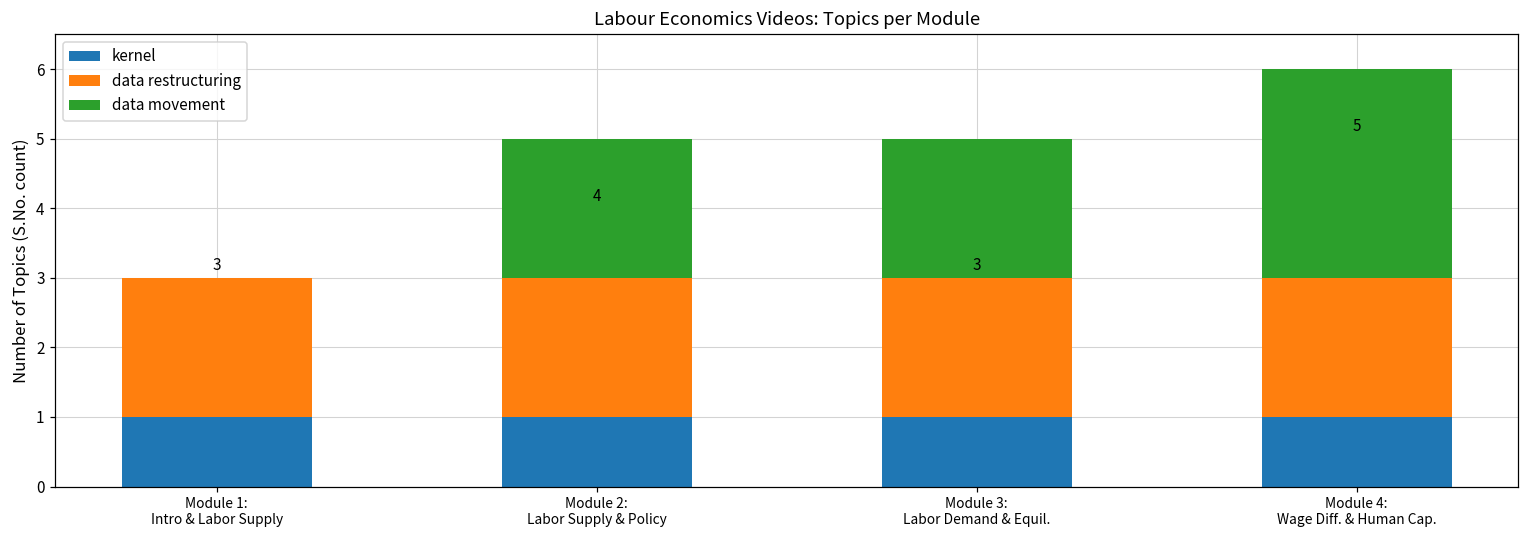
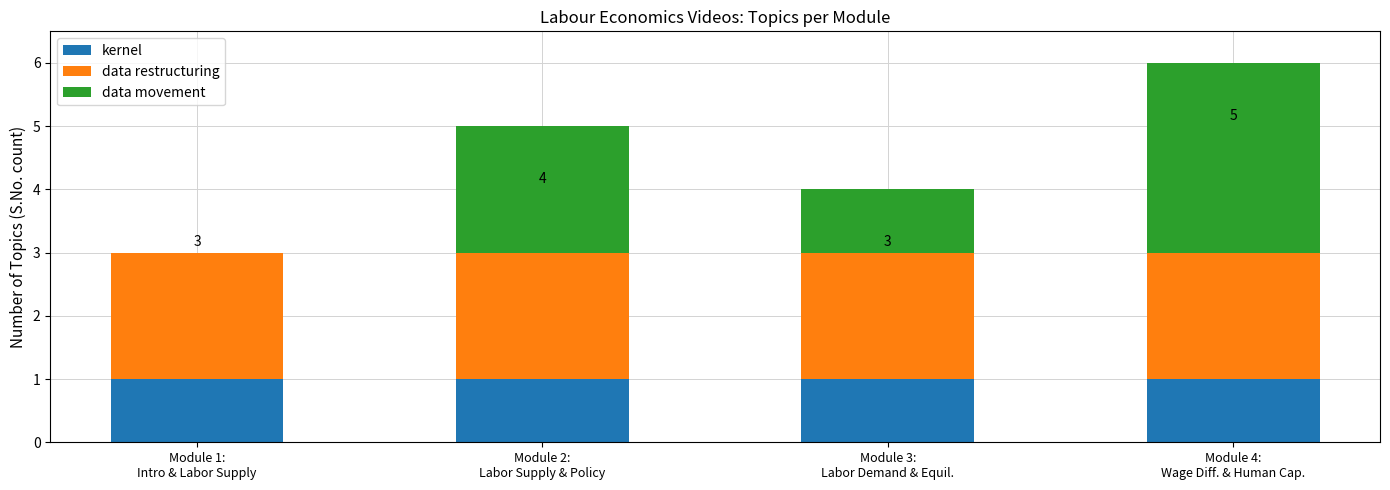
  {
    "kernel": {
      "Module 1: Intro & Labor Supply": 1,
      "Module 2: Labor Supply & Policy": 1,
      "Module 3: Labor Demand & Equil.": 1,
      "Module 4: Wage Diff. & Human Cap.": 1
    },
    "data movement": {
-     "Module 3: Labor Demand & Equil.": 2
+     "Module 3: Labor Demand & Equil.": 1
    }
  }
